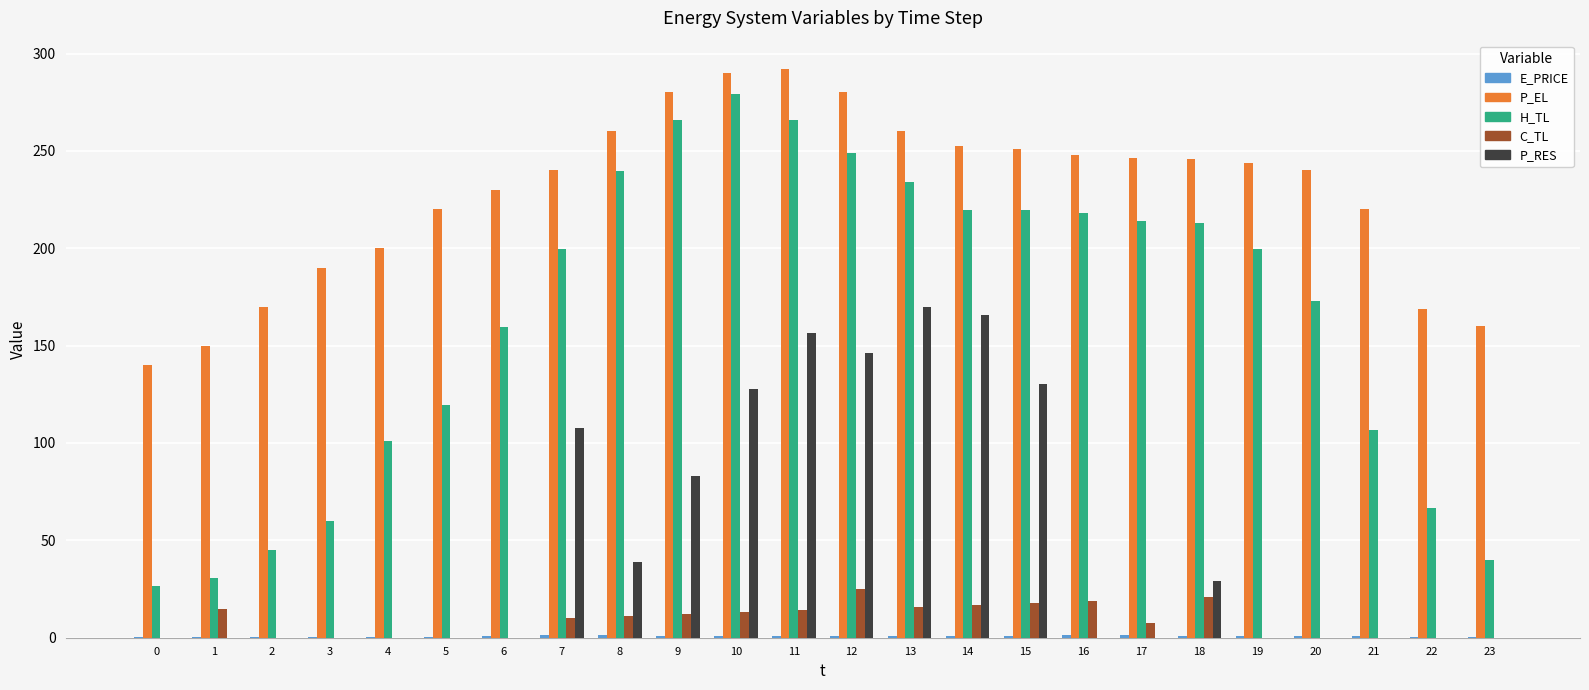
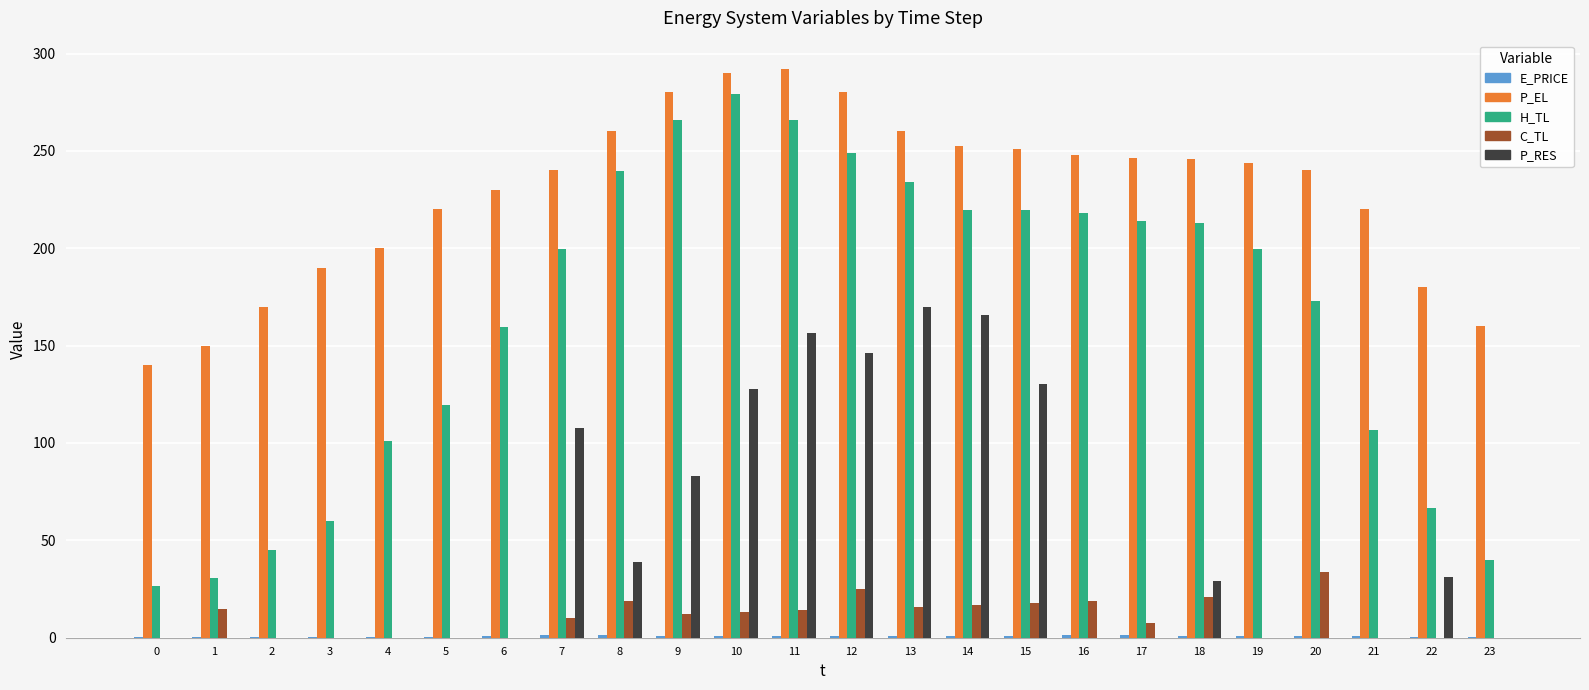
  {
    "P_EL": {
      "0": 140,
      "1": 150,
      "2": 170,
      "3": 190,
      "4": 200,
      "5": 220,
      "6": 230,
      "7": 240,
      "8": 260,
      "9": 280,
      "10": 290,
      "11": 292,
      "12": 280,
      "13": 260,
      "14": 252,
      "15": 251,
      "16": 248,
      "17": 246,
      "18": 246,
      "19": 244,
      "20": 240,
      "21": 220,
-     "22": 169,
+     "22": 180,
      "23": 160
    },
    "H_TL": {
      "0": 27,
      "1": 31,
      "2": 45,
      "3": 60,
      "4": 101,
      "5": 120,
      "6": 160,
      "7": 200,
      "8": 239,
      "9": 266,
      "10": 279,
      "11": 266,
      "12": 249,
      "13": 234,
      "14": 220,
      "15": 220,
      "16": 218,
      "17": 214,
      "18": 213,
      "19": 200,
      "20": 173,
      "21": 106,
      "22": 67,
      "23": 40
    },
    "C_TL": {
      "0": 0,
      "1": 15,
      "2": 0,
      "3": 0,
      "4": 0,
      "5": 0,
      "6": 0,
      "7": 10,
-     "8": 11,
+     "8": 19,
      "9": 12,
      "10": 13,
      "11": 14,
      "12": 25,
      "13": 16,
      "14": 17,
      "15": 18,
      "16": 19,
      "17": 7,
      "18": 21,
      "19": 0,
-     "20": 0,
+     "20": 34,
      "21": 0,
      "22": 0,
      "23": 0
    },
    "P_RES": {
      "0": 0,
      "1": 0,
      "2": 0,
      "3": 0,
      "4": 0,
      "5": 0,
      "6": 0,
      "7": 108,
      "8": 39,
      "9": 83,
      "10": 128,
      "11": 157,
      "12": 146,
      "13": 170,
      "14": 166,
      "15": 130,
      "16": 0,
      "17": 0,
      "18": 29,
      "19": 0,
      "20": 0,
      "21": 0,
-     "22": 0,
+     "22": 31,
      "23": 0
    }
  }
